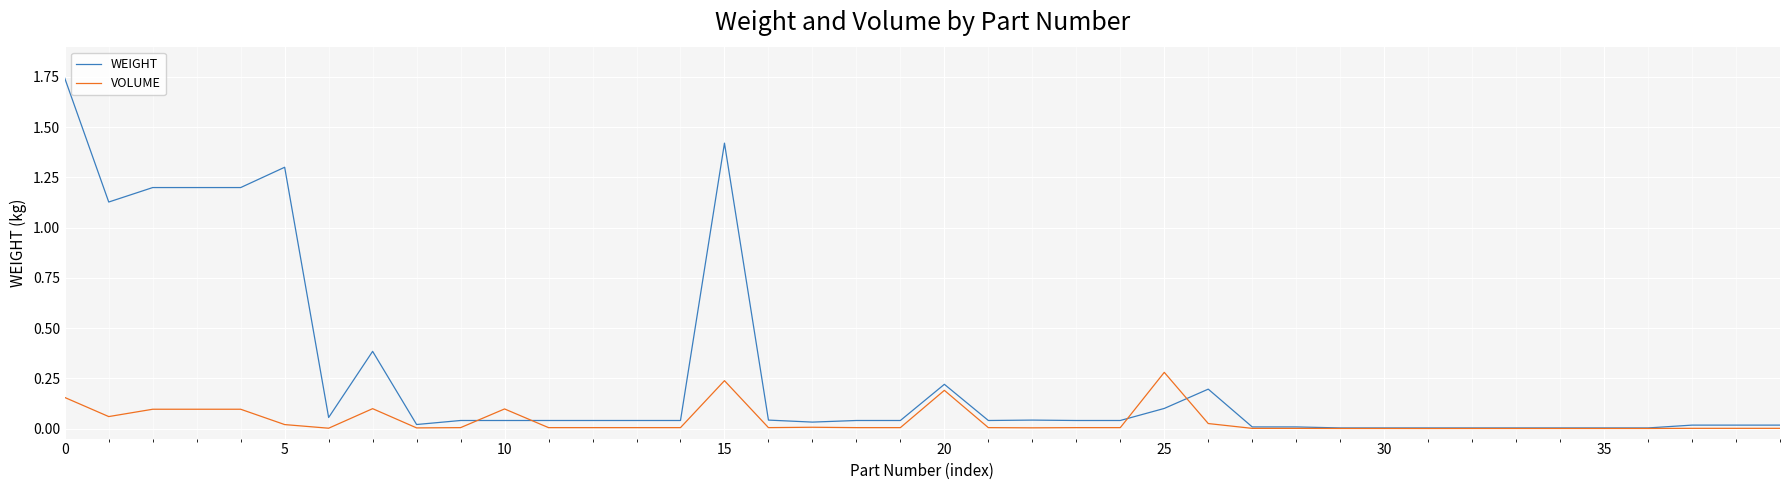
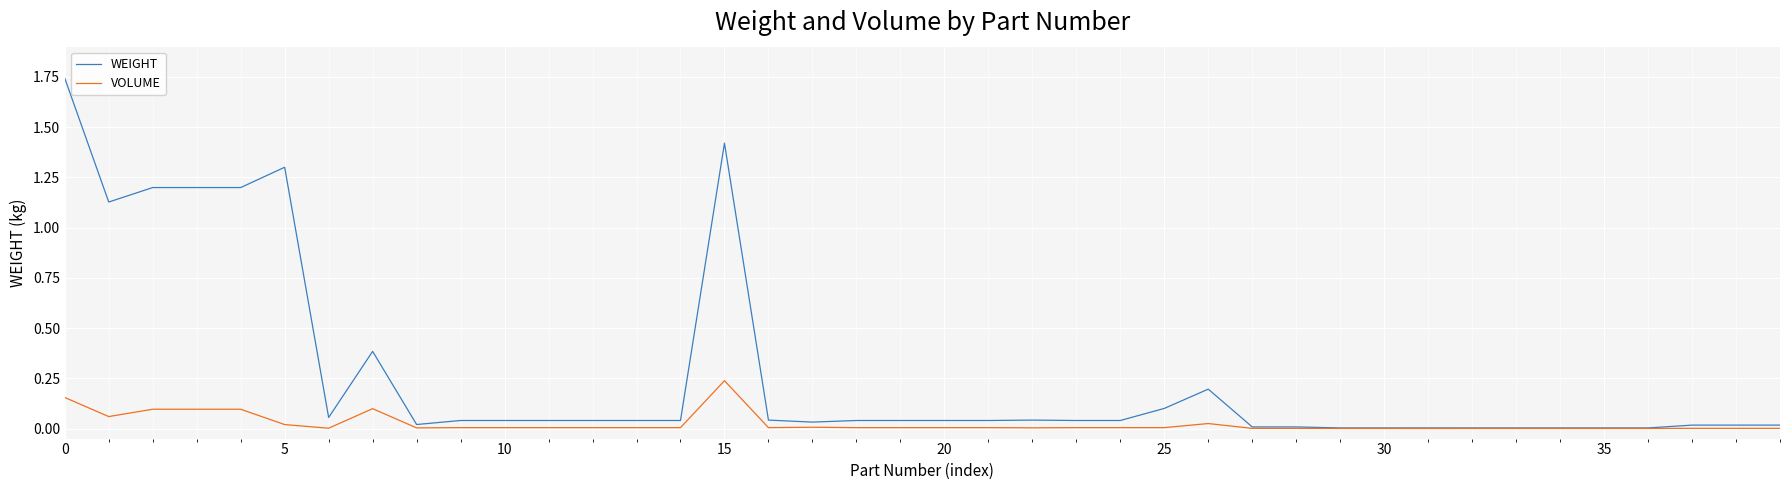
  {
    "WEIGHT": {
      "0": 1.74,
      "5": 1.30,
      "10": 0.04,
      "15": 1.42,
-     "20": 0.22,
+     "20": 0.04,
      "25": 0.10
    },
    "VOLUME": {
      "0": 0.15,
      "5": 0.02,
-     "10": 0.10,
+     "10": 0.00,
      "15": 0.24,
-     "20": 0.19,
-     "25": 0.28
+     "20": 0.00,
+     "25": 0.00
    }
  }
